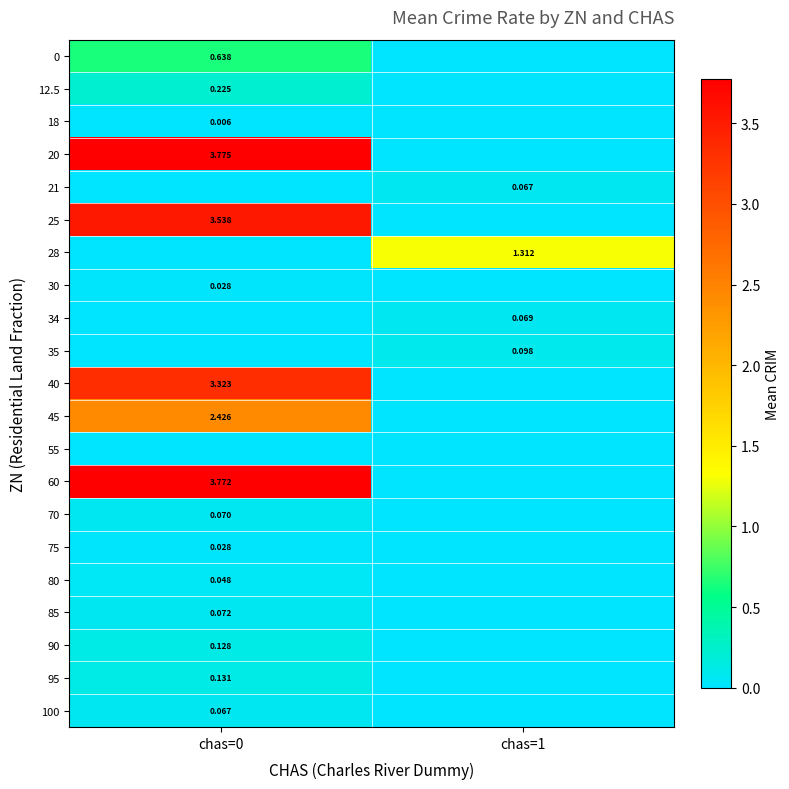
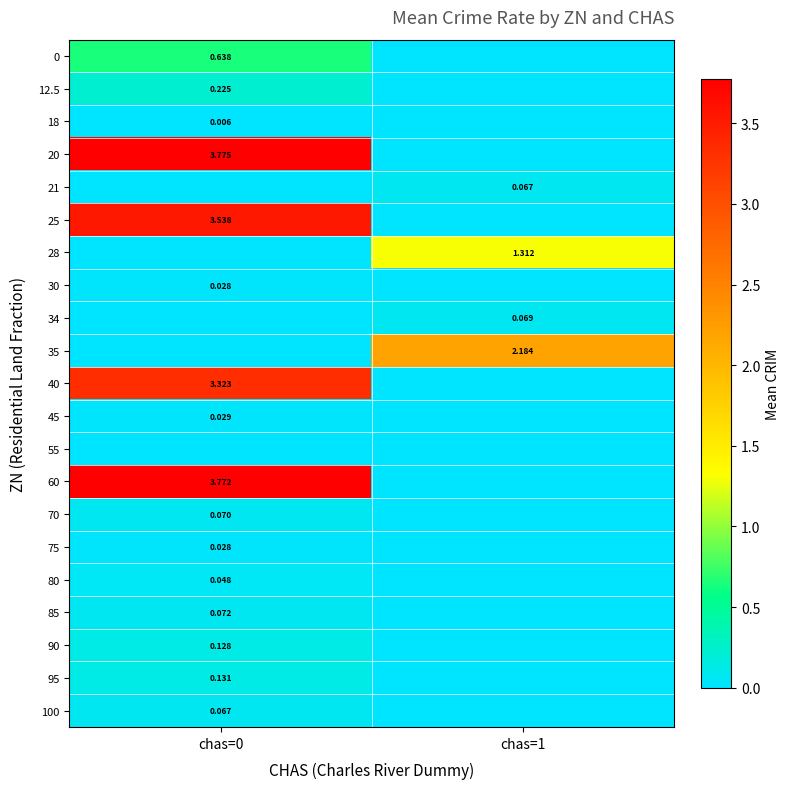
  {
    "0": {
      "chas=0": 0.638
    },
    "12.5": {
      "chas=0": 0.225
    },
    "18": {
      "chas=0": 0.006
    },
    "20": {
      "chas=0": 3.775
    },
    "21": {
      "chas=1": 0.067
    },
    "25": {
      "chas=0": 3.538
    },
    "28": {
      "chas=1": 1.312
    },
    "30": {
      "chas=0": 0.028
    },
    "34": {
      "chas=1": 0.069
    },
    "35": {
-     "chas=1": 0.098
+     "chas=1": 2.184
    },
    "40": {
      "chas=0": 3.323
    },
    "45": {
-     "chas=0": 2.426
+     "chas=0": 0.029
    },
    "60": {
      "chas=0": 3.772
    },
    "70": {
      "chas=0": 0.070
    },
    "75": {
      "chas=0": 0.028
    },
    "80": {
      "chas=0": 0.048
    },
    "85": {
      "chas=0": 0.072
    },
    "90": {
      "chas=0": 0.128
    },
    "95": {
      "chas=0": 0.131
    },
    "100": {
      "chas=0": 0.067
    }
  }
